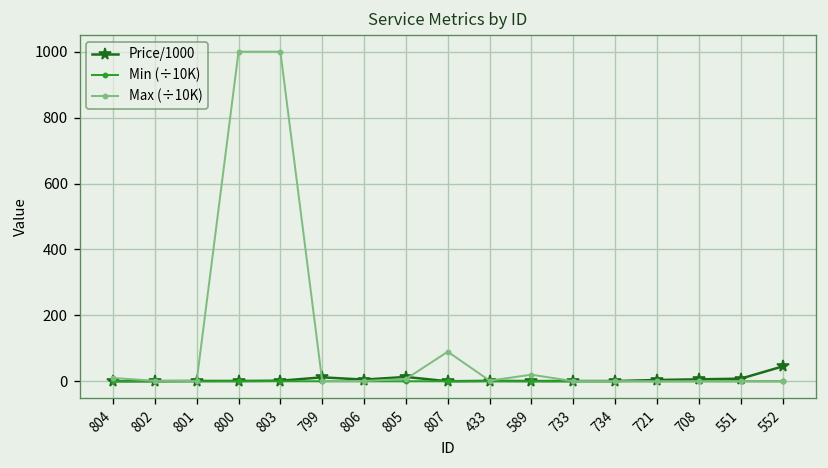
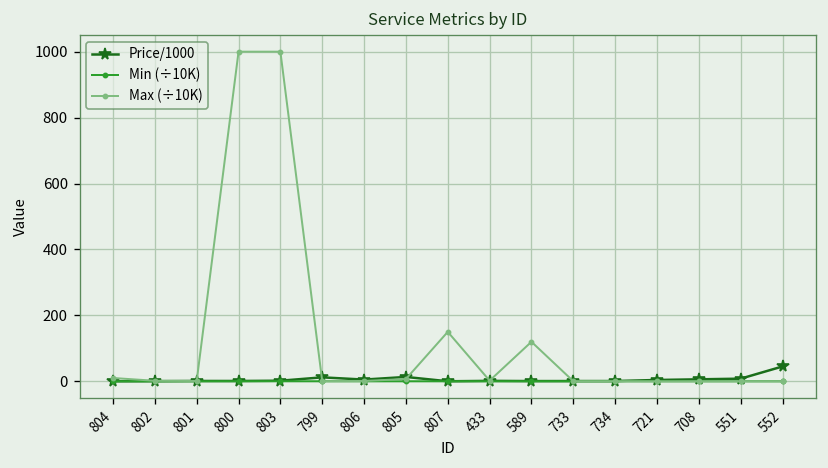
  {
    "Max (÷10K)": {
      "804": 10,
      "800": 1000,
      "803": 1000,
-     "807": 90,
-     "589": 20
+     "807": 150,
+     "589": 120
    }
  }
